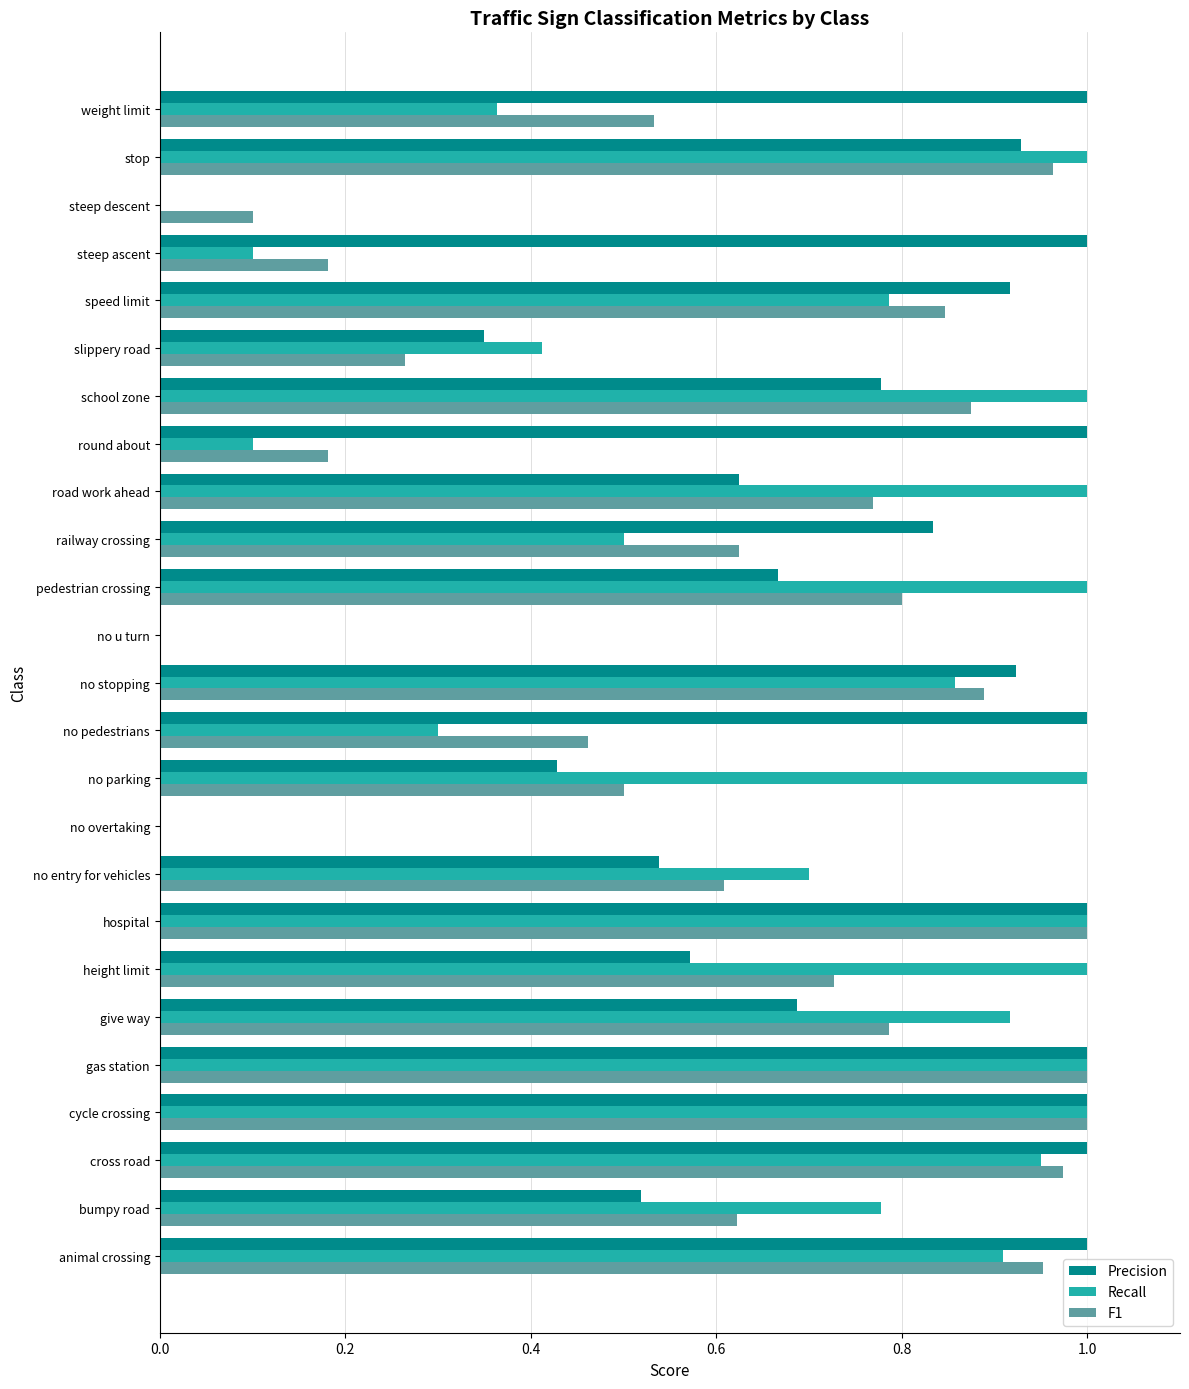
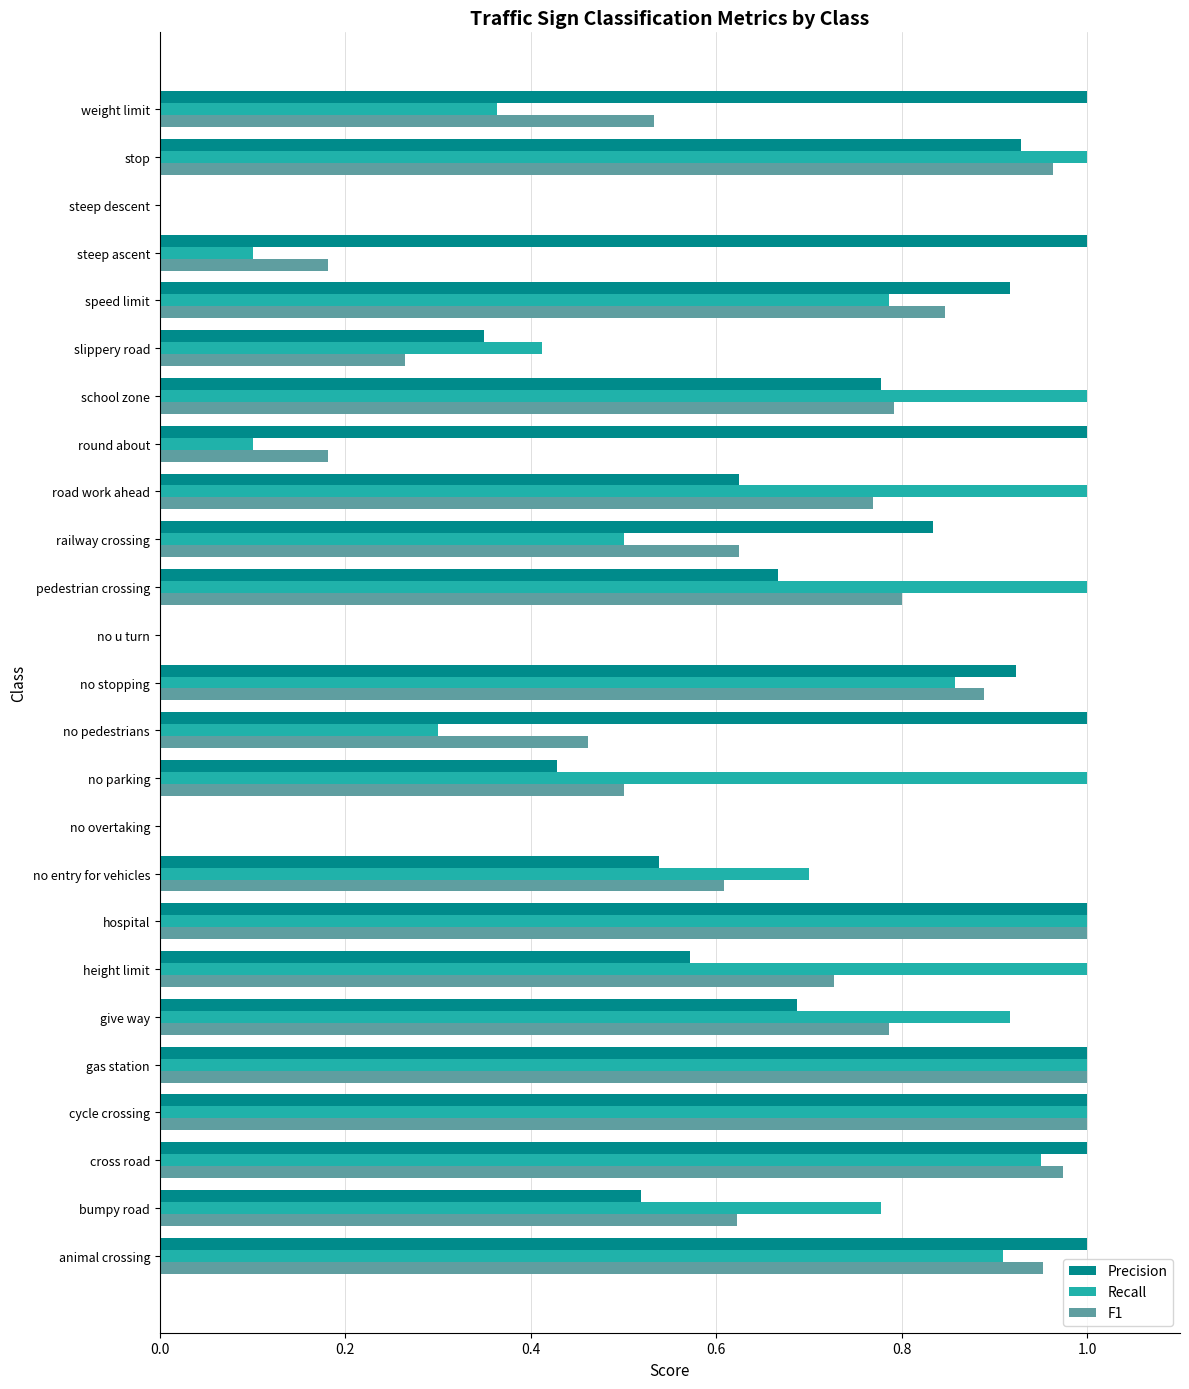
  {
    "F1": {
      "weight limit": 0.53,
      "stop": 0.96,
-     "steep descent": 0.1,
+     "steep descent": 0.0,
      "steep ascent": 0.18,
      "speed limit": 0.85,
      "slippery road": 0.26,
-     "school zone": 0.88,
+     "school zone": 0.79,
      "round about": 0.18,
      "road work ahead": 0.77,
      "railway crossing": 0.63,
      "pedestrian crossing": 0.80,
      "no u turn": 0.00,
      "no stopping": 0.89,
      "no pedestrians": 0.46,
      "no parking": 0.50,
      "no overtaking": 0.00,
      "no entry for vehicles": 0.61,
      "hospital": 1.00,
      "height limit": 0.73,
      "give way": 0.79,
      "gas station": 1.00,
      "cycle crossing": 1.00,
      "cross road": 0.97,
      "bumpy road": 0.62,
      "animal crossing": 0.95
    }
  }
